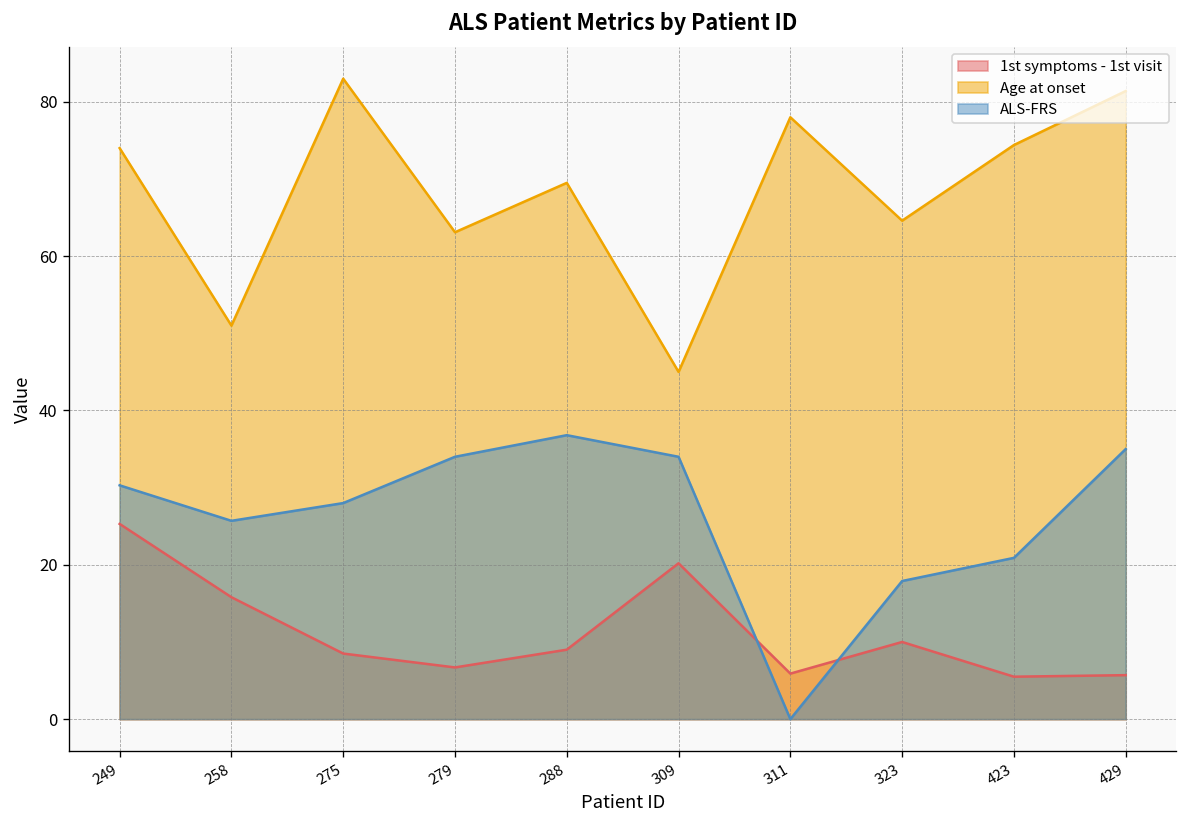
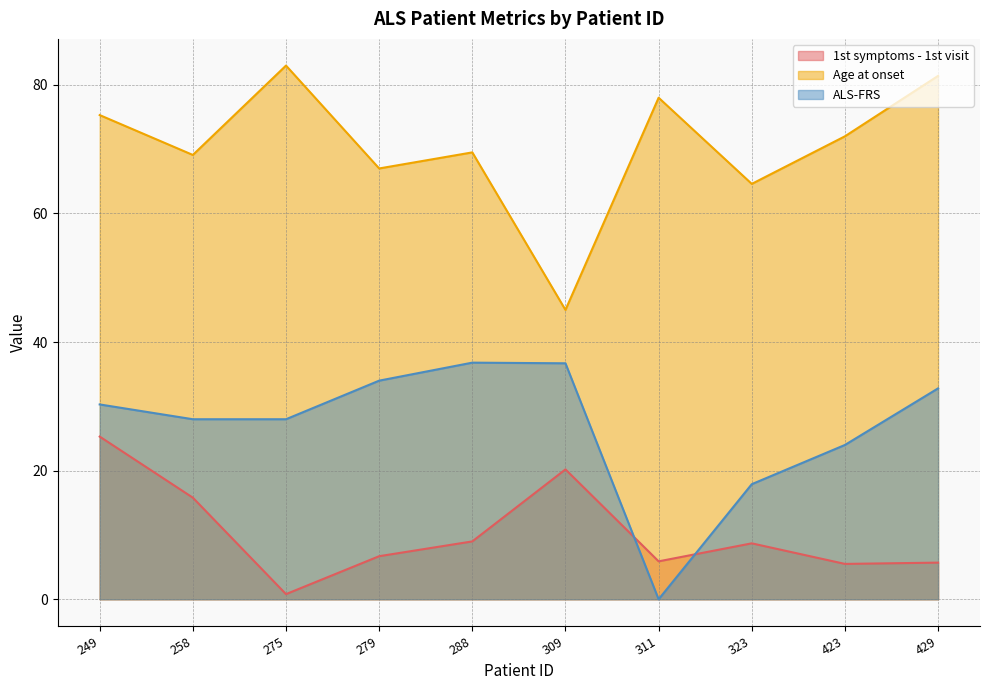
  {
    "1st symptoms - 1st visit": {
      "249": 25,
      "258": 16,
-     "275": 9,
+     "275": 1,
      "279": 7,
      "288": 9,
      "309": 20,
      "311": 6,
-     "323": 10,
+     "323": 9,
      "423": 6,
      "429": 6
    },
    "Age at onset": {
-     "249": 74,
-     "258": 51,
+     "249": 75,
+     "258": 69,
      "275": 83,
-     "279": 63,
+     "279": 67,
      "288": 70,
      "309": 45,
      "311": 78,
      "323": 65,
-     "423": 74
+     "423": 72
    },
    "ALS-FRS": {
      "249": 30,
-     "258": 26,
+     "258": 28,
      "275": 28,
      "279": 34,
      "288": 37,
-     "309": 34,
+     "309": 37,
      "311": 0,
      "323": 18,
-     "423": 21,
-     "429": 35
+     "423": 24,
+     "429": 33
    }
  }
